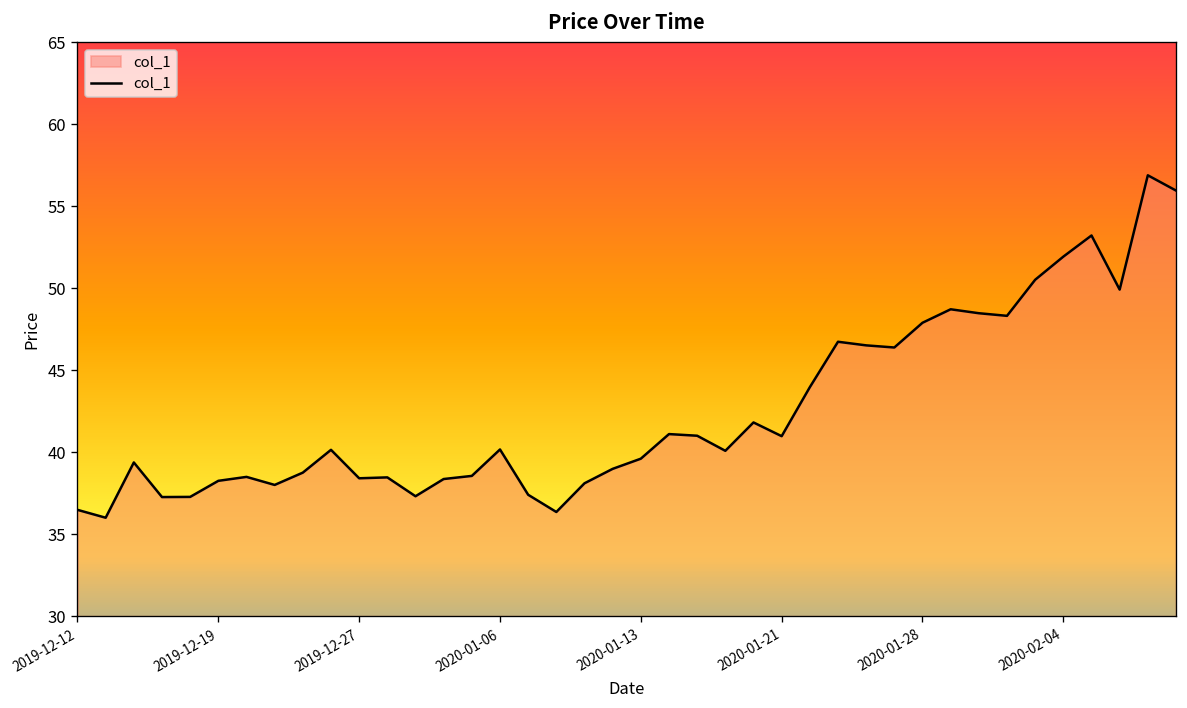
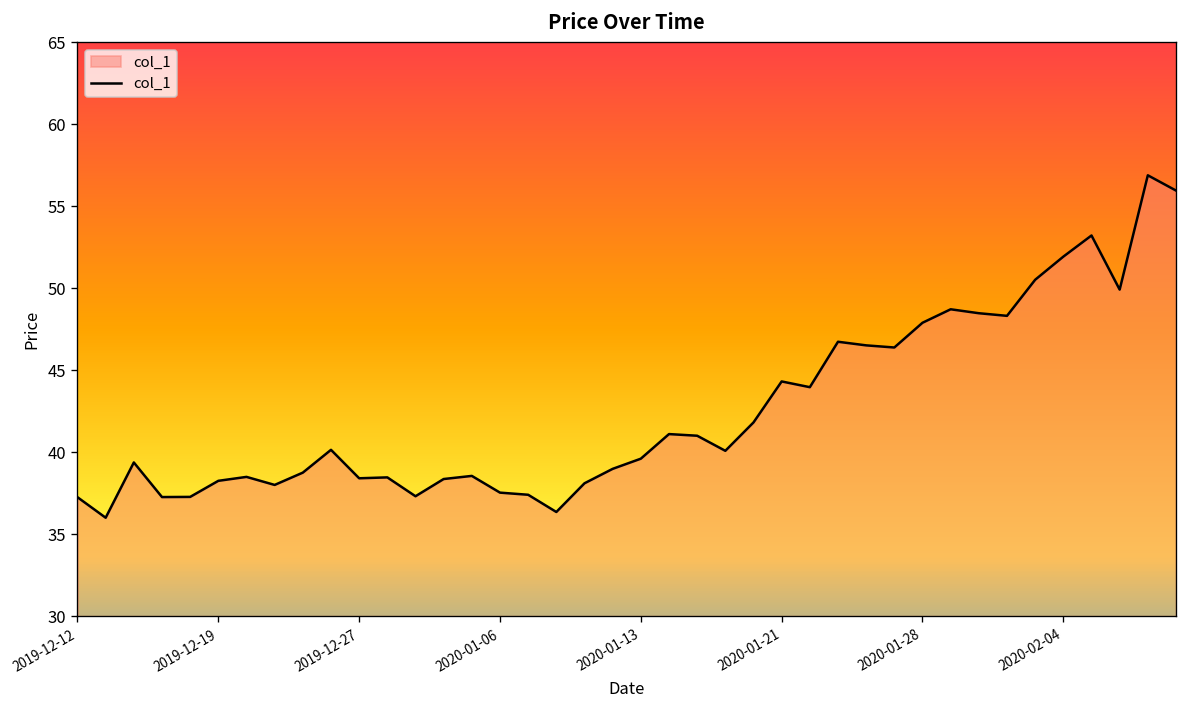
  {
-   "2019-12-12": 36.5,
+   "2019-12-12": 37.3,
    "2019-12-19": 38.3,
    "2019-12-27": 38.4,
-   "2020-01-06": 40.2,
+   "2020-01-06": 37.5,
    "2020-01-13": 39.6,
-   "2020-01-21": 41.0,
+   "2020-01-21": 44.3,
    "2020-01-28": 47.9,
    "2020-02-04": 51.9
  }
